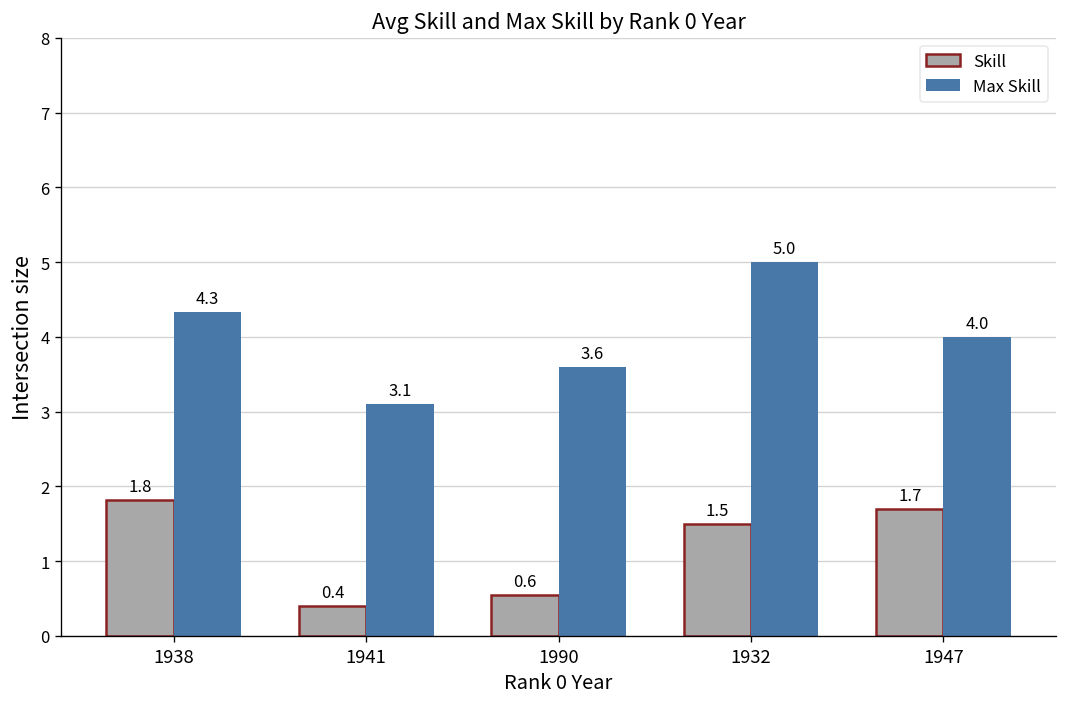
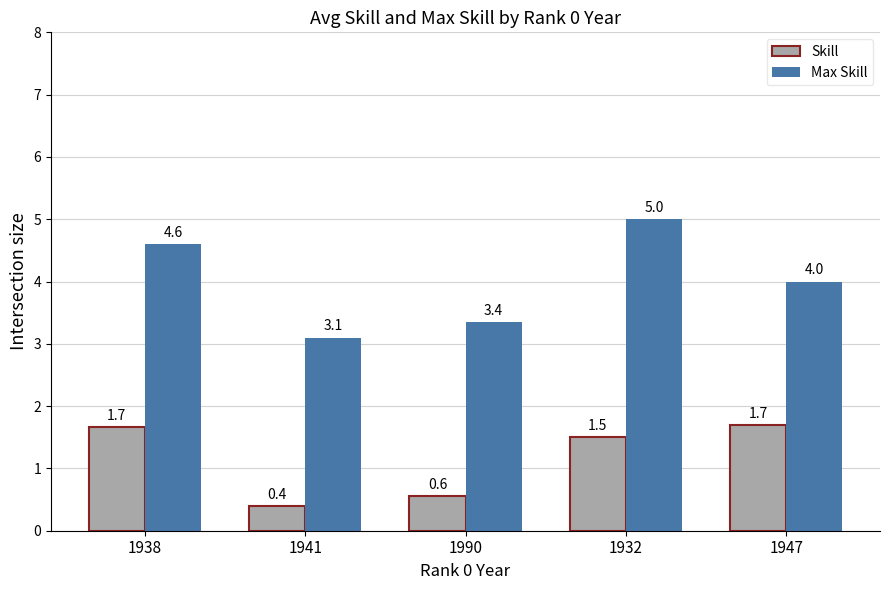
  {
    "Skill": {
-     "1938": 1.8,
+     "1938": 1.7,
      "1941": 0.4,
      "1990": 0.6,
      "1932": 1.5,
      "1947": 1.7
    },
    "Max Skill": {
-     "1938": 4.3,
+     "1938": 4.6,
      "1941": 3.1,
-     "1990": 3.6,
+     "1990": 3.4,
      "1932": 5.0,
      "1947": 4.0
    }
  }
